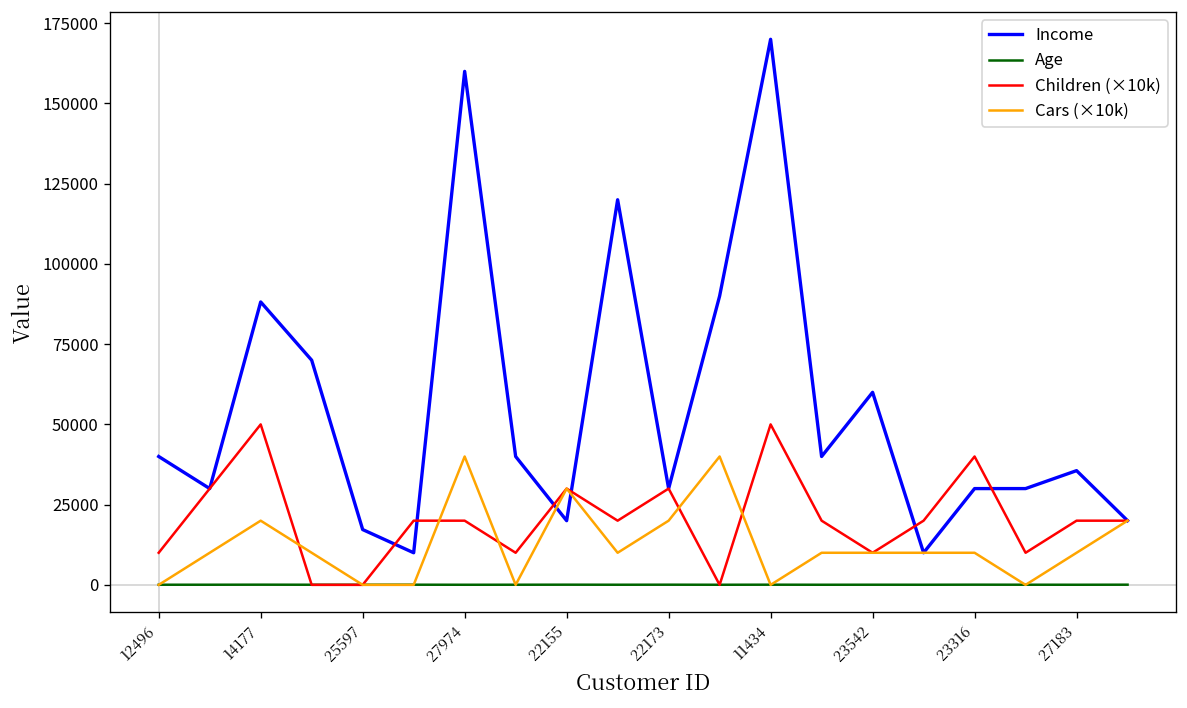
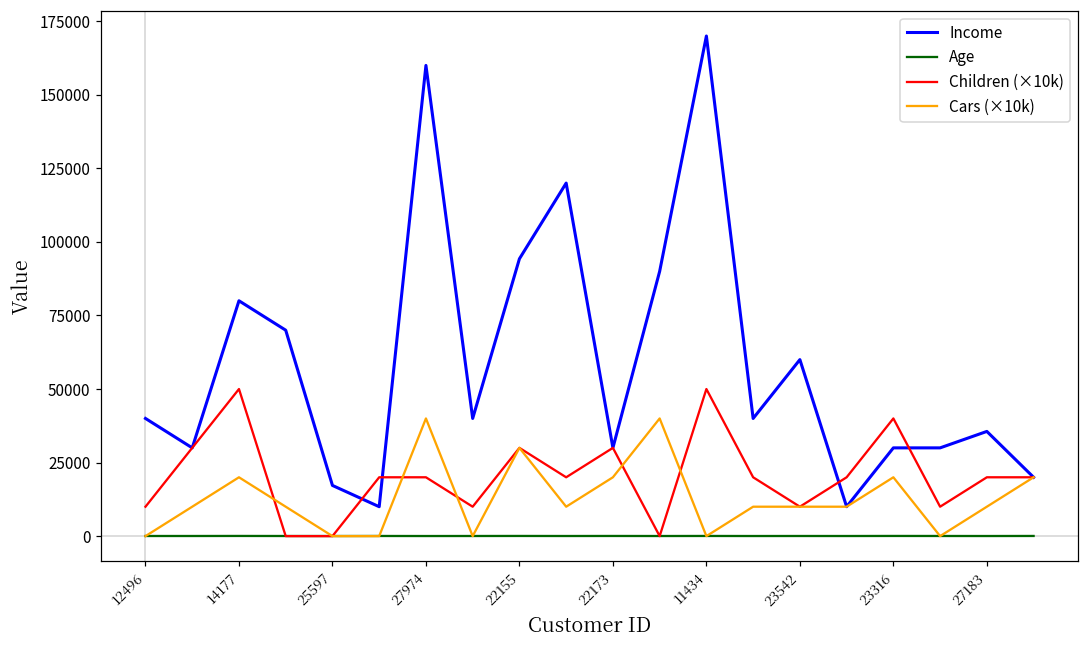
  {
    "Income": {
      "12496": 40000,
-     "14177": 88000,
+     "14177": 80000,
      "25597": 17000,
      "27974": 160000,
-     "22155": 20000,
+     "22155": 94000,
      "11434": 170000,
      "23542": 60000,
      "23316": 30000,
      "27183": 36000
    },
    "Age": {
      "14177": 0,
      "27974": 0,
      "22155": 0,
      "22173": 0,
      "23542": 0,
      "23316": 0,
      "27183": 0
    },
    "Children (×10k)": {
      "12496": 10000,
      "14177": 50000,
      "27974": 20000,
      "11434": 50000,
      "23316": 40000,
      "27183": 20000
    },
    "Cars (×10k)": {
      "14177": 20000,
      "27974": 40000,
      "22173": 20000,
-     "23316": 10000,
+     "23316": 20000,
      "27183": 10000
    }
  }
